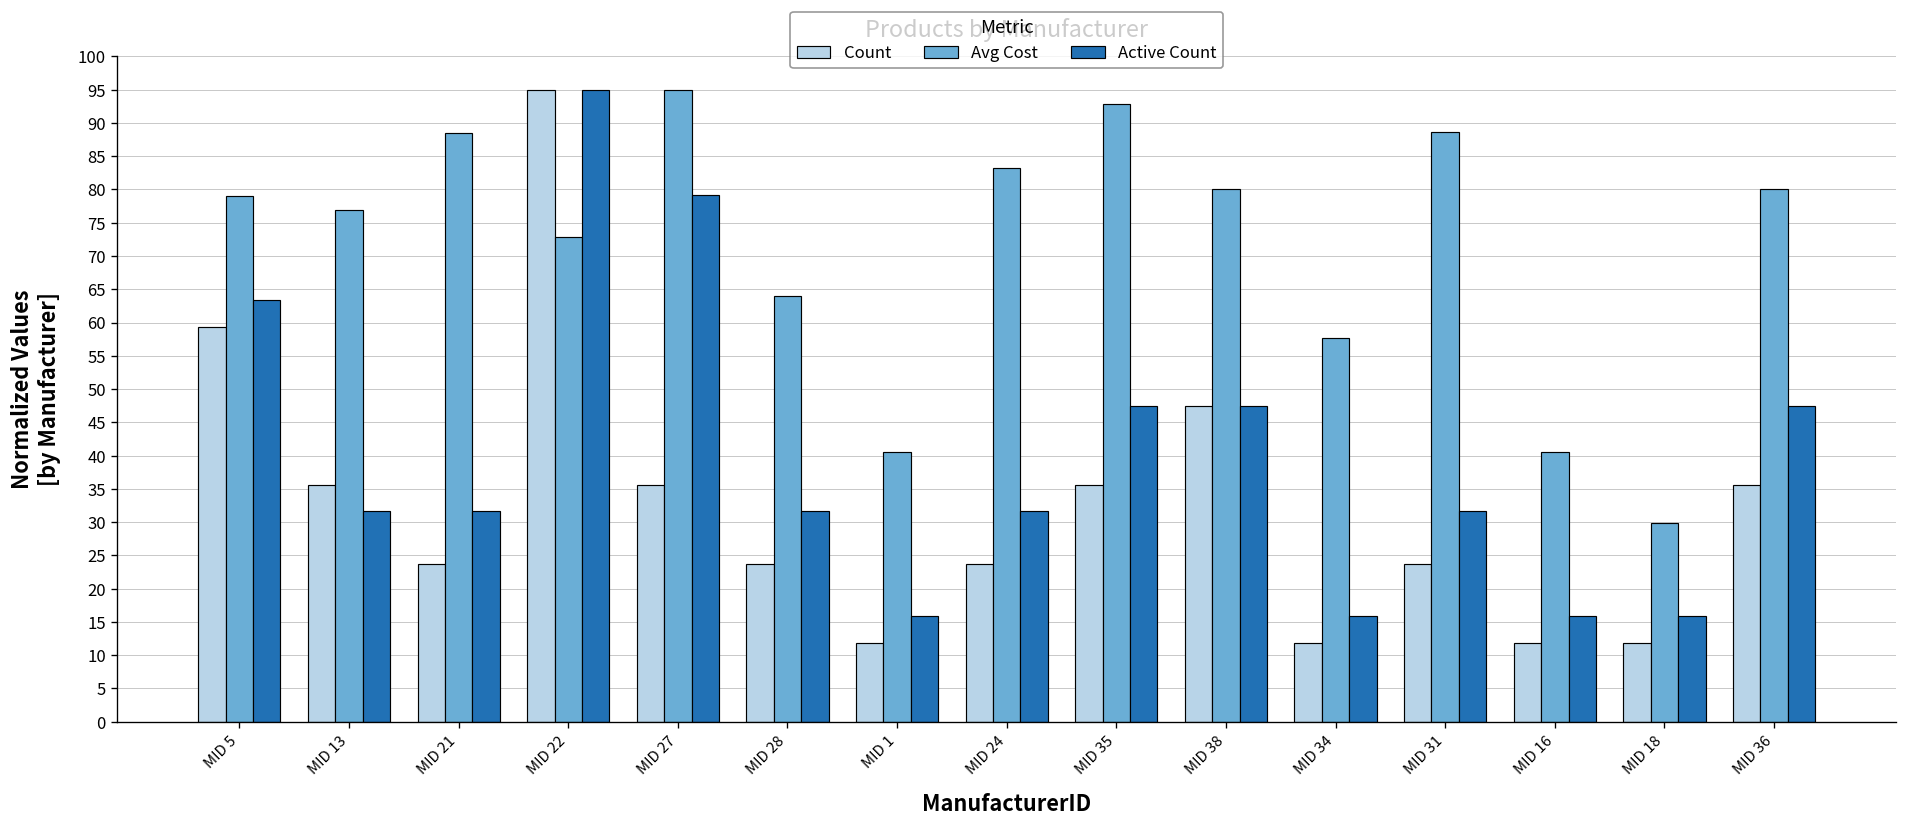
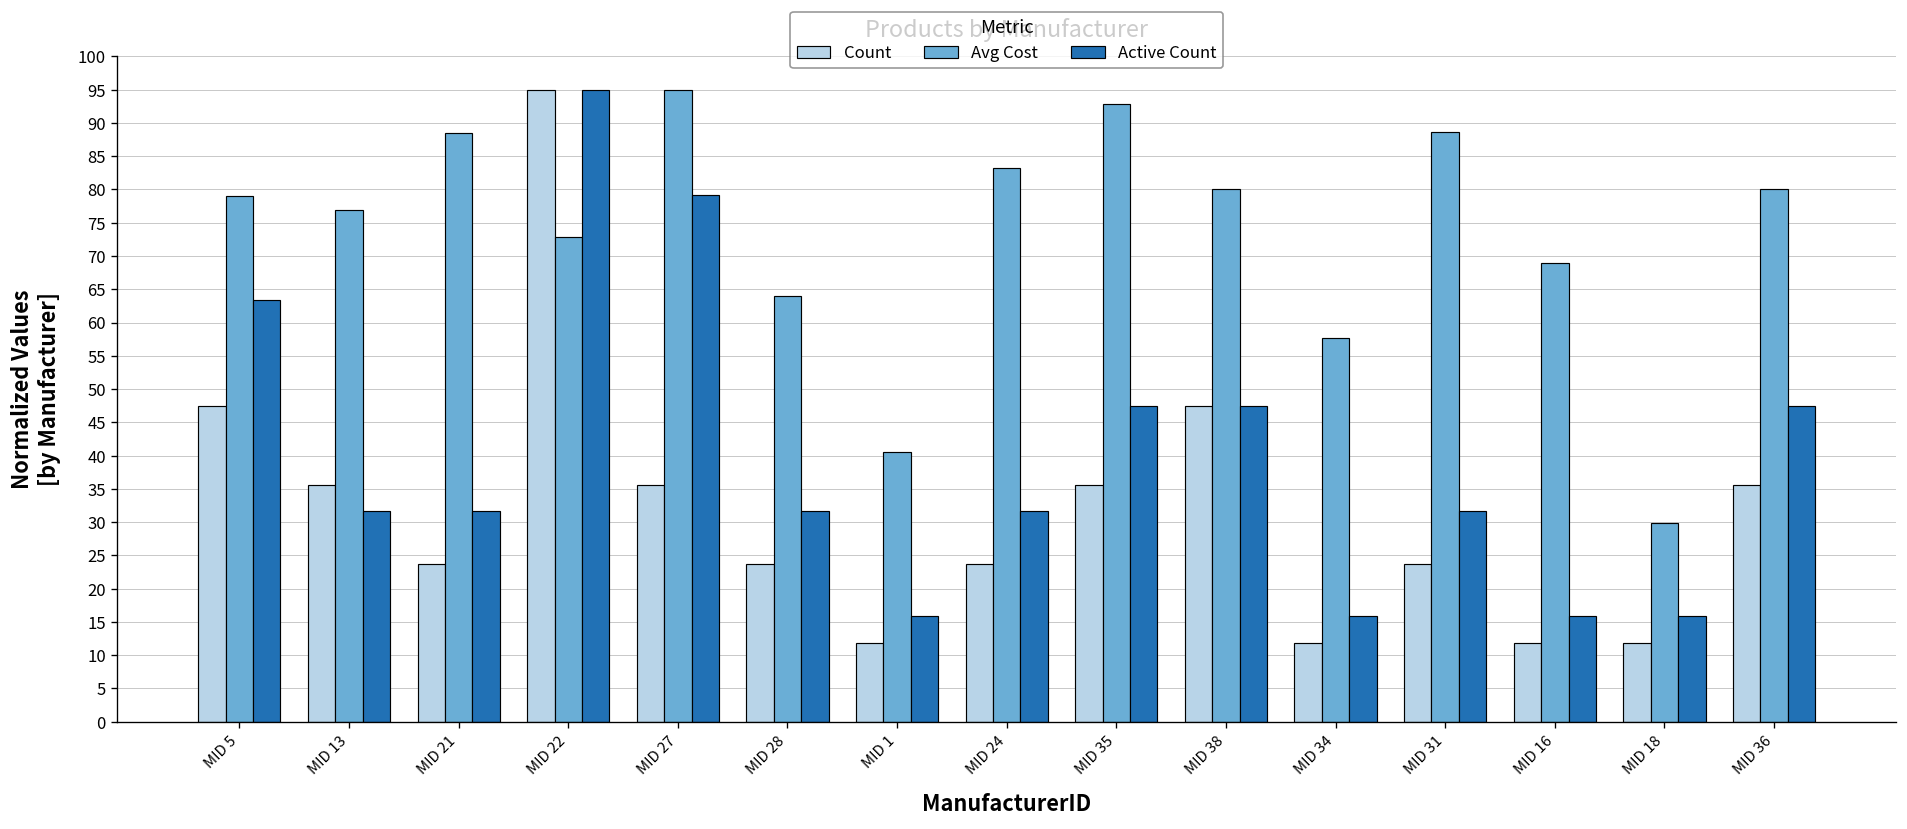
  {
    "Count": {
-     "MID 5": 59,
+     "MID 5": 48,
      "MID 13": 36,
      "MID 21": 24,
      "MID 22": 95,
      "MID 27": 36,
      "MID 28": 24,
      "MID 1": 12,
      "MID 24": 24,
      "MID 35": 36,
      "MID 38": 48,
      "MID 34": 12,
      "MID 31": 24,
      "MID 16": 12,
      "MID 18": 12,
      "MID 36": 36
    },
    "Avg Cost": {
      "MID 5": 79,
      "MID 13": 77,
      "MID 21": 88,
      "MID 22": 73,
      "MID 27": 95,
      "MID 28": 64,
      "MID 1": 41,
      "MID 24": 83,
      "MID 35": 93,
      "MID 38": 80,
      "MID 34": 58,
      "MID 31": 89,
-     "MID 16": 41,
+     "MID 16": 69,
      "MID 18": 30,
      "MID 36": 80
    },
    "Active Count": {
      "MID 5": 63,
      "MID 13": 32,
      "MID 21": 32,
      "MID 22": 95,
      "MID 27": 79,
      "MID 28": 32,
      "MID 1": 16,
      "MID 24": 32,
      "MID 35": 48,
      "MID 38": 48,
      "MID 34": 16,
      "MID 31": 32,
      "MID 16": 16,
      "MID 18": 16,
      "MID 36": 48
    }
  }
